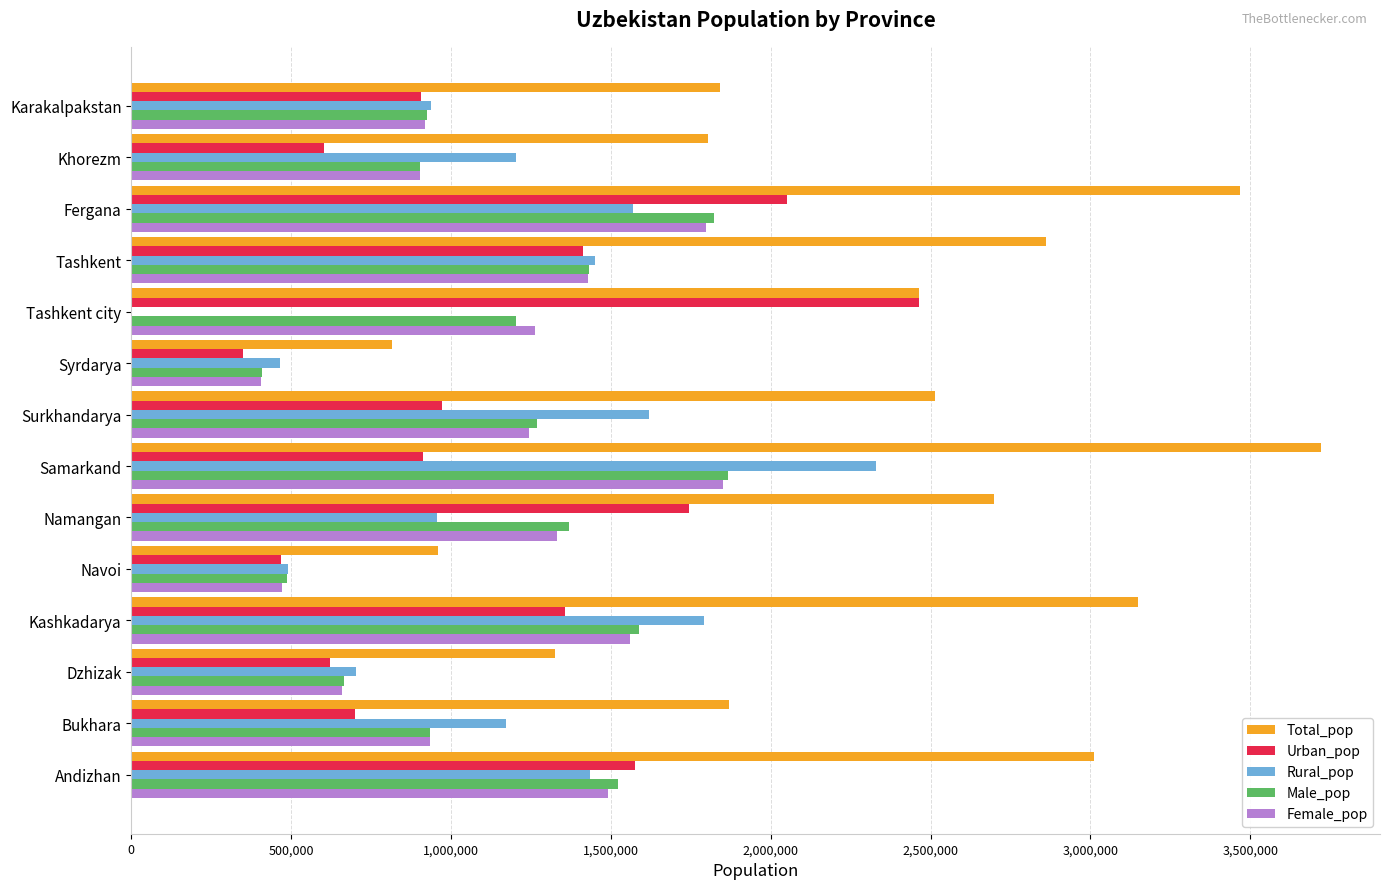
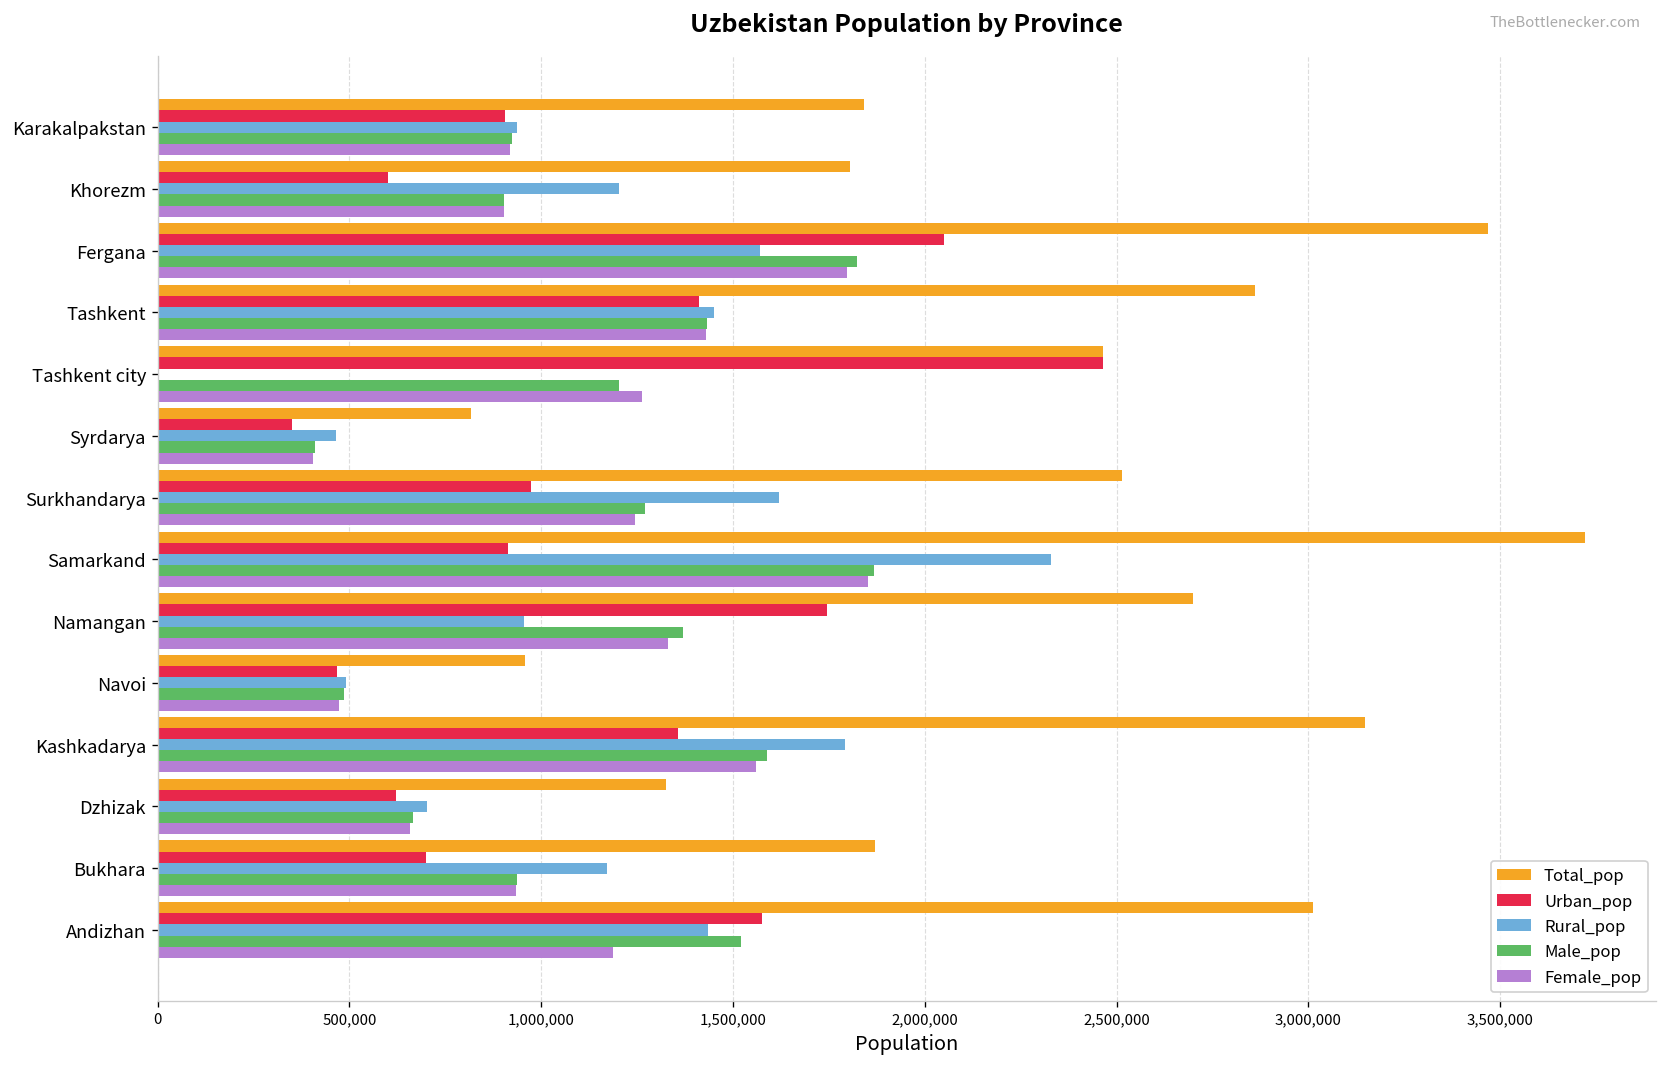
  {
    "Total_pop": {
      "Karakalpakstan": "1,840,000",
      "Khorezm": "1,810,000",
      "Fergana": "3,470,000",
      "Tashkent": "2,860,000",
      "Tashkent city": "2,460,000",
      "Syrdarya": "820,000",
      "Surkhandarya": "2,510,000",
      "Samarkand": "3,720,000",
      "Namangan": "2,700,000",
      "Navoi": "960,000",
      "Kashkadarya": "3,150,000",
      "Dzhizak": "1,330,000",
      "Bukhara": "1,870,000",
      "Andizhan": "3,010,000"
    },
    "Urban_pop": {
      "Karakalpakstan": "910,000",
      "Khorezm": "600,000",
      "Fergana": "2,050,000",
      "Tashkent": "1,410,000",
      "Tashkent city": "2,460,000",
      "Syrdarya": "350,000",
      "Surkhandarya": "970,000",
      "Samarkand": "910,000",
      "Namangan": "1,740,000",
      "Navoi": "470,000",
      "Kashkadarya": "1,360,000",
      "Dzhizak": "620,000",
      "Bukhara": "700,000",
      "Andizhan": "1,580,000"
    },
    "Rural_pop": {
      "Karakalpakstan": "940,000",
      "Khorezm": "1,200,000",
      "Fergana": "1,570,000",
      "Tashkent": "1,450,000",
      "Tashkent city": "0",
      "Syrdarya": "470,000",
      "Surkhandarya": "1,620,000",
      "Samarkand": "2,330,000",
      "Namangan": "960,000",
      "Navoi": "490,000",
      "Kashkadarya": "1,790,000",
      "Dzhizak": "700,000",
      "Bukhara": "1,170,000",
      "Andizhan": "1,440,000"
    },
    "Male_pop": {
      "Karakalpakstan": "920,000",
      "Khorezm": "900,000",
      "Fergana": "1,820,000",
      "Tashkent": "1,430,000",
      "Tashkent city": "1,200,000",
      "Syrdarya": "410,000",
      "Surkhandarya": "1,270,000",
      "Samarkand": "1,870,000",
      "Namangan": "1,370,000",
      "Navoi": "490,000",
      "Kashkadarya": "1,590,000",
      "Dzhizak": "670,000",
      "Bukhara": "940,000",
      "Andizhan": "1,520,000"
    },
    "Female_pop": {
      "Karakalpakstan": "920,000",
      "Khorezm": "900,000",
      "Fergana": "1,800,000",
      "Tashkent": "1,430,000",
      "Tashkent city": "1,260,000",
      "Syrdarya": "410,000",
      "Surkhandarya": "1,240,000",
      "Samarkand": "1,850,000",
      "Namangan": "1,330,000",
      "Navoi": "470,000",
      "Kashkadarya": "1,560,000",
      "Dzhizak": "660,000",
      "Bukhara": "930,000",
-     "Andizhan": "1,490,000"
+     "Andizhan": "1,190,000"
    }
  }
